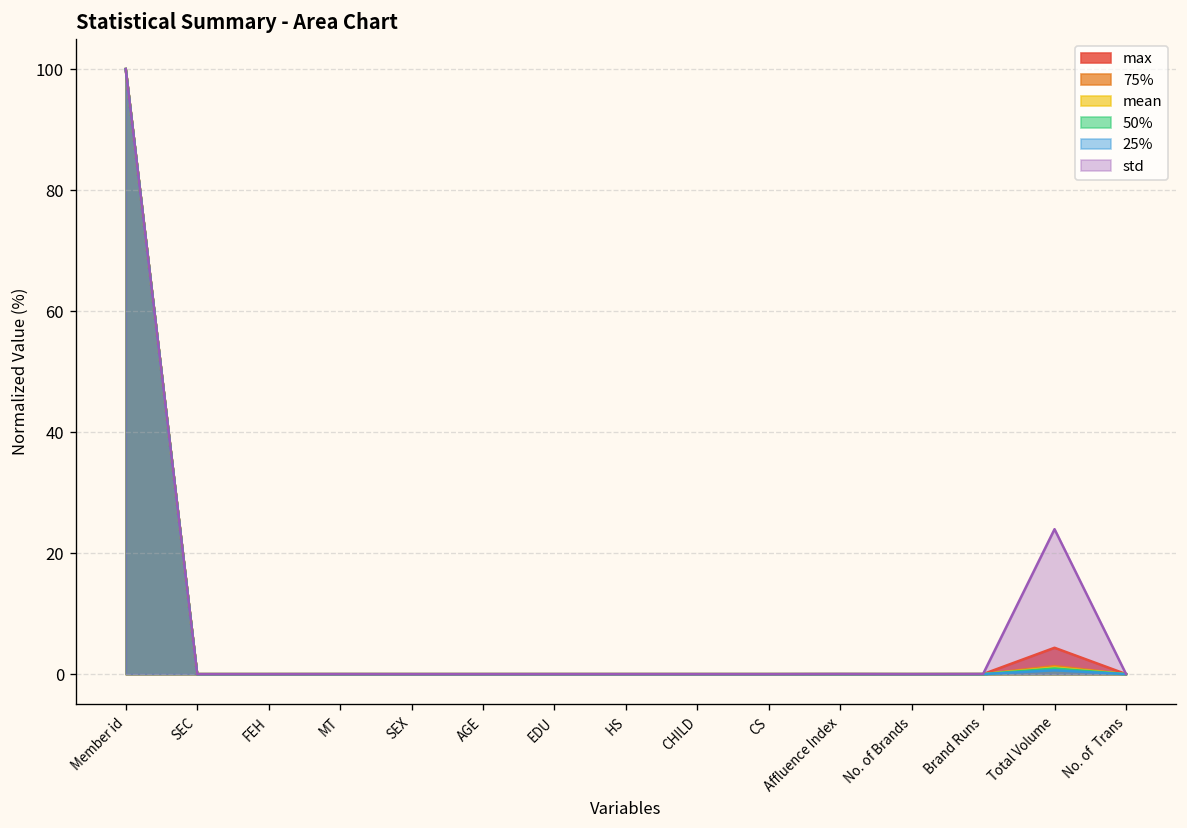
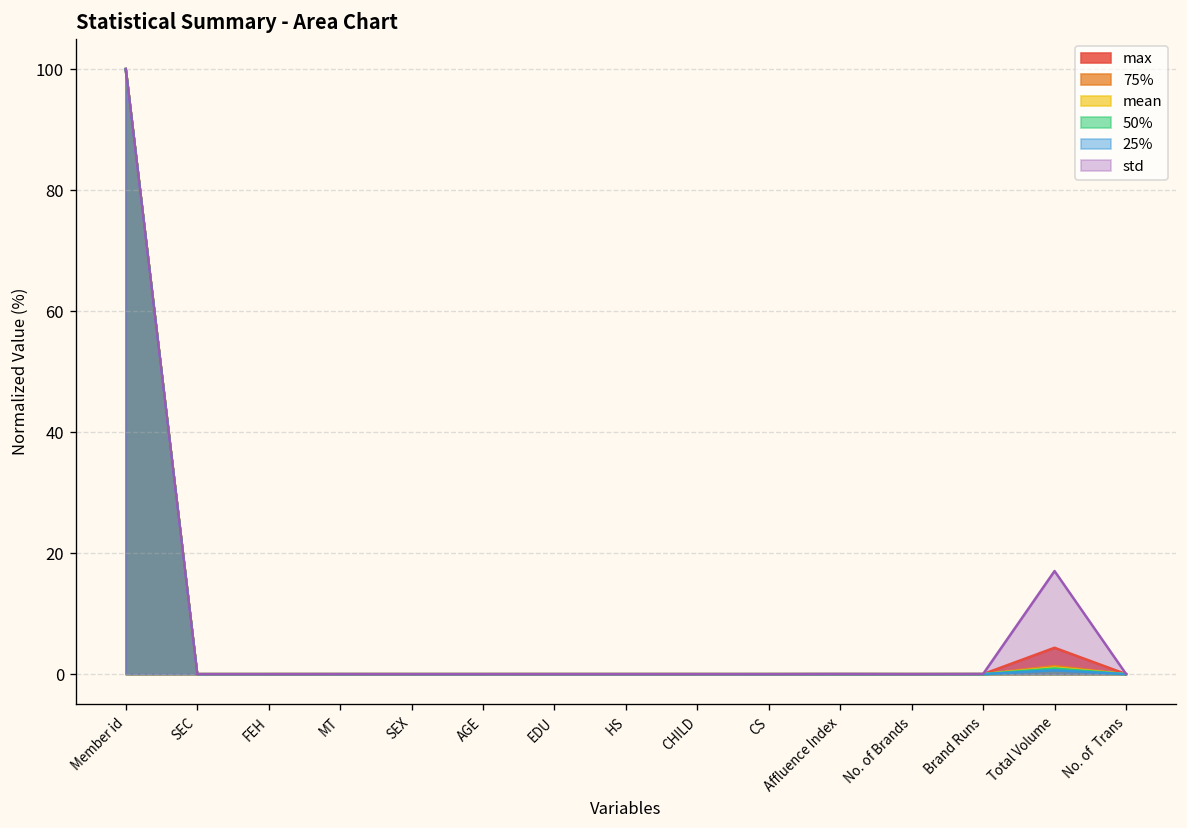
  {
    "std": {
-     "Total Volume": 24
+     "Total Volume": 17
    }
  }
